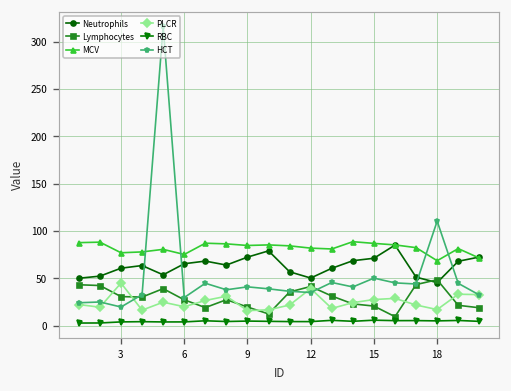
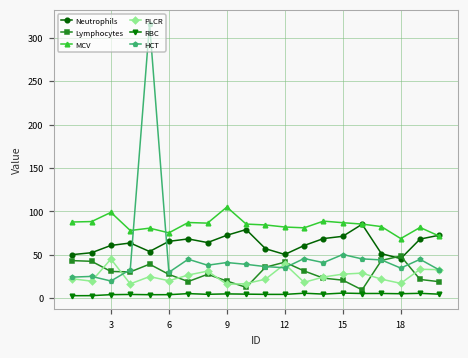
  {
    "MCV": {
-     "3": 80,
+     "3": 100,
      "6": 80,
-     "9": 80,
+     "9": 100,
      "12": 80,
      "15": 90,
      "18": 70
    },
    "PLCR": {
      "3": 50,
      "6": 20,
      "9": 20,
      "15": 30,
      "18": 20
    },
    "HCT": {
      "3": 20,
      "9": 40,
      "12": 40,
      "15": 50,
-     "18": 110
+     "18": 30
    }
  }
